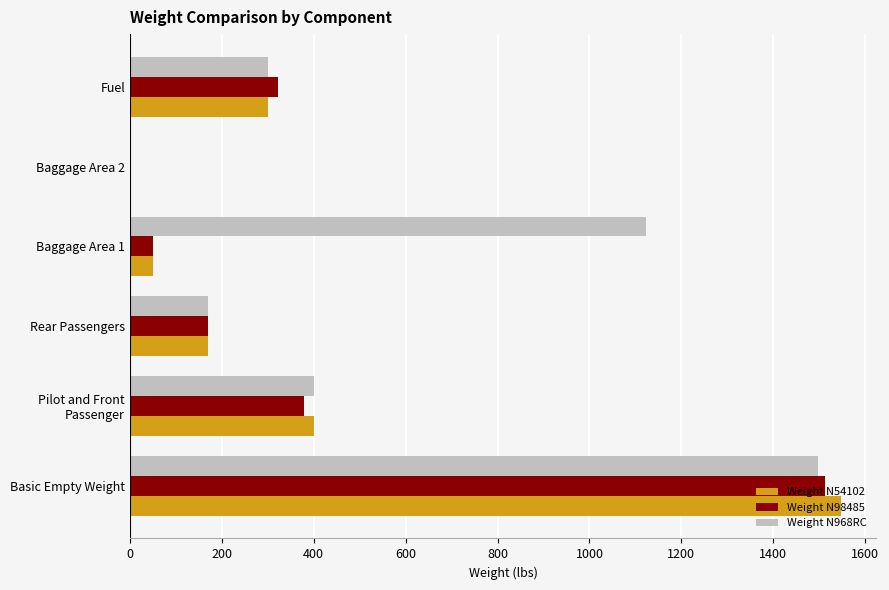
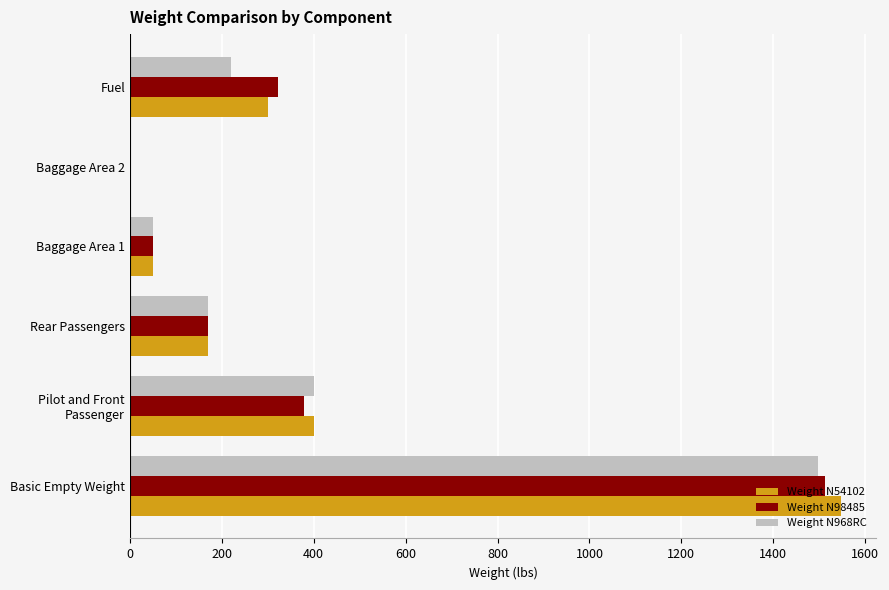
  {
    "Weight N54102": {
      "Fuel": 300,
      "Baggage Area 2": 0,
      "Baggage Area 1": 50,
      "Rear Passengers": 170,
      "Pilot and Front Passenger": 400,
      "Basic Empty Weight": 1550
    },
    "Weight N98485": {
      "Fuel": 320,
      "Baggage Area 2": 0,
      "Baggage Area 1": 50,
      "Rear Passengers": 170,
      "Pilot and Front Passenger": 380,
      "Basic Empty Weight": 1510
    },
    "Weight N968RC": {
-     "Fuel": 300,
+     "Fuel": 220,
      "Baggage Area 2": 0,
-     "Baggage Area 1": 1120,
+     "Baggage Area 1": 50,
      "Rear Passengers": 170,
      "Pilot and Front Passenger": 400,
      "Basic Empty Weight": 1500
    }
  }
